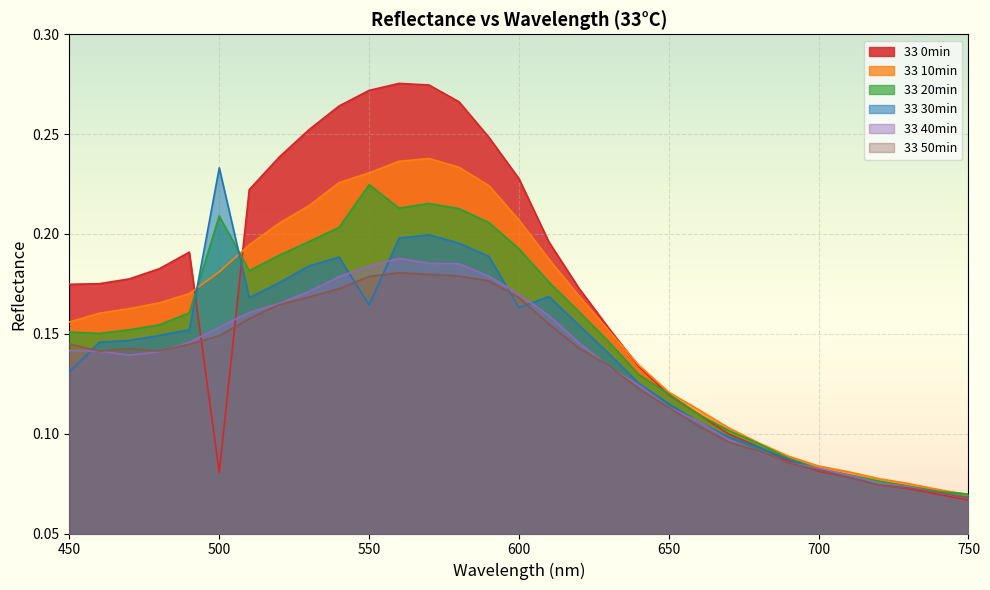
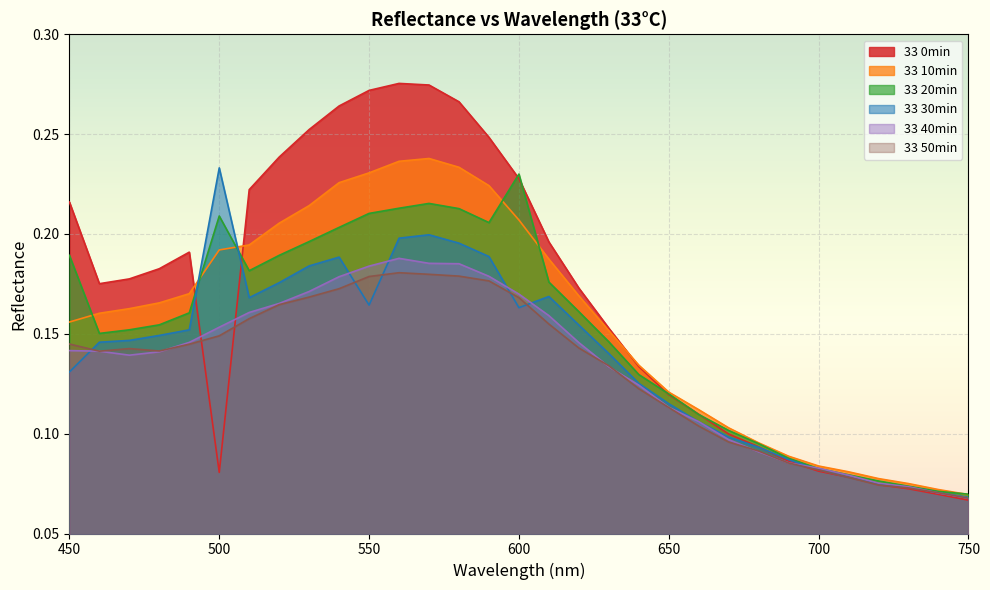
  {
    "33 0min": {
-     "450": 0.175,
+     "450": 0.216,
      "500": 0.081,
      "550": 0.272,
      "600": 0.228
    },
    "33 10min": {
      "450": 0.156,
-     "500": 0.181,
+     "500": 0.192,
      "550": 0.231,
      "600": 0.207
    },
    "33 20min": {
-     "450": 0.151,
+     "450": 0.189,
      "500": 0.209,
-     "550": 0.225,
-     "600": 0.193
+     "550": 0.210,
+     "600": 0.230
    },
    "33 30min": {
      "450": 0.131,
      "500": 0.233,
      "550": 0.164,
      "600": 0.163,
      "650": 0.115
    }
  }
